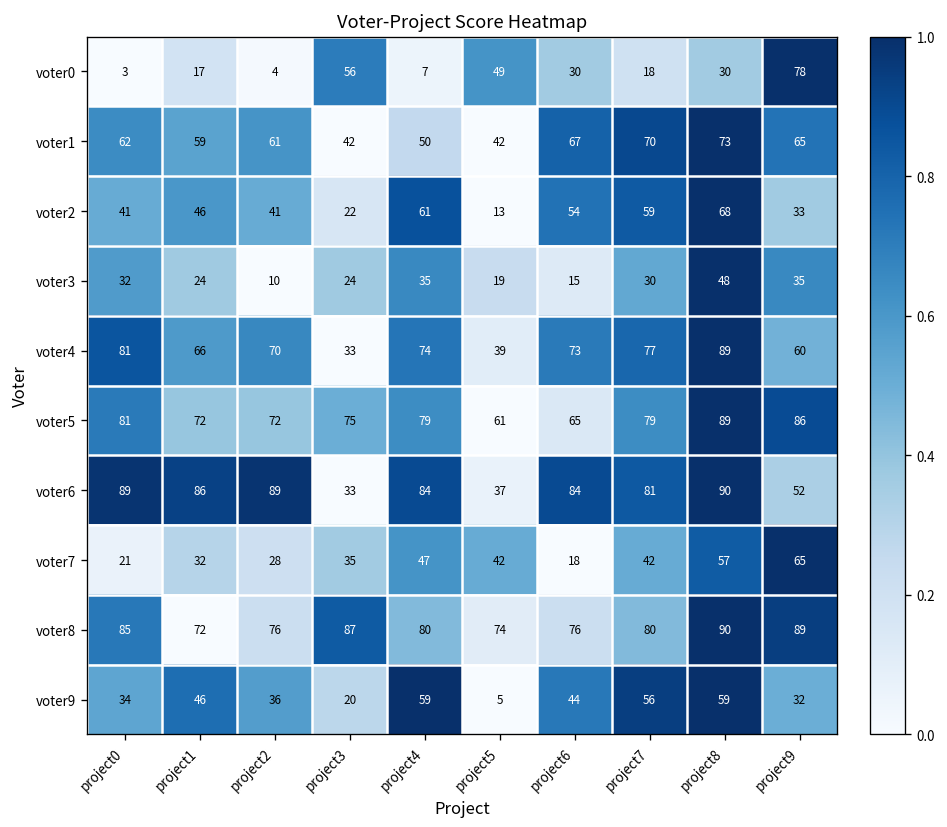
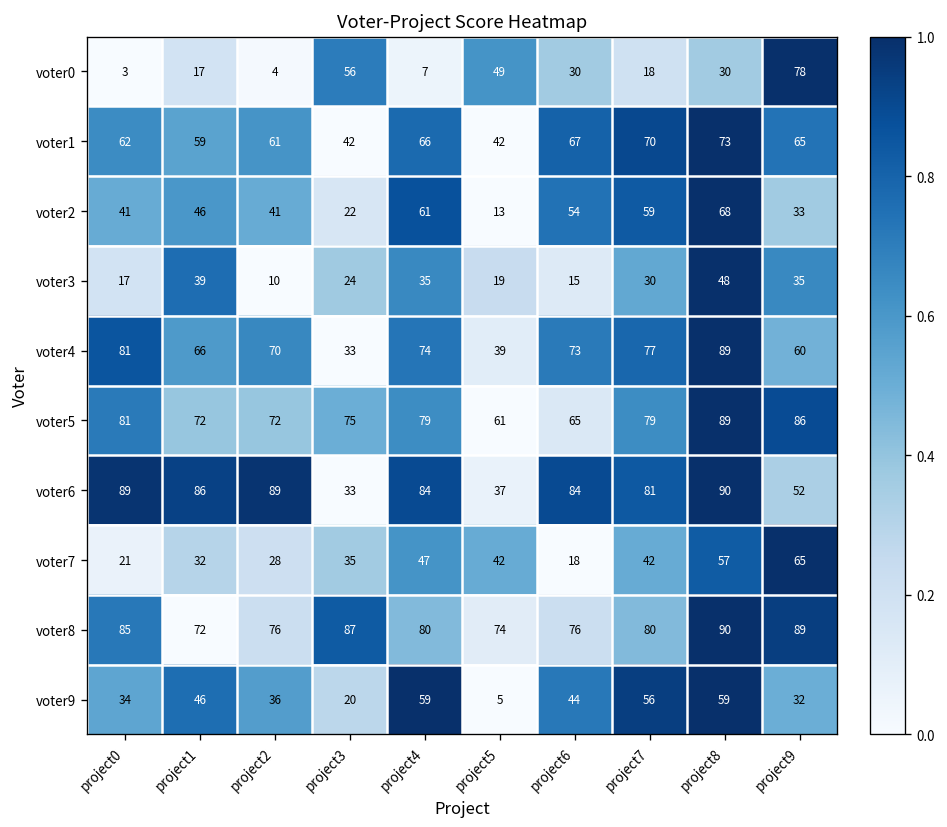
  {
    "voter0": {
      "project0": 3,
      "project1": 17,
      "project2": 4,
      "project3": 56,
      "project4": 7,
      "project5": 49,
      "project6": 30,
      "project7": 18,
      "project8": 30,
      "project9": 78
    },
    "voter1": {
      "project0": 62,
      "project1": 59,
      "project2": 61,
      "project3": 42,
-     "project4": 50,
+     "project4": 66,
      "project5": 42,
      "project6": 67,
      "project7": 70,
      "project8": 73,
      "project9": 65
    },
    "voter2": {
      "project0": 41,
      "project1": 46,
      "project2": 41,
      "project3": 22,
      "project4": 61,
      "project5": 13,
      "project6": 54,
      "project7": 59,
      "project8": 68,
      "project9": 33
    },
    "voter3": {
-     "project0": 32,
-     "project1": 24,
+     "project0": 17,
+     "project1": 39,
      "project2": 10,
      "project3": 24,
      "project4": 35,
      "project5": 19,
      "project6": 15,
      "project7": 30,
      "project8": 48,
      "project9": 35
    },
    "voter4": {
      "project0": 81,
      "project1": 66,
      "project2": 70,
      "project3": 33,
      "project4": 74,
      "project5": 39,
      "project6": 73,
      "project7": 77,
      "project8": 89,
      "project9": 60
    },
    "voter5": {
      "project0": 81,
      "project1": 72,
      "project2": 72,
      "project3": 75,
      "project4": 79,
      "project5": 61,
      "project6": 65,
      "project7": 79,
      "project8": 89,
      "project9": 86
    },
    "voter6": {
      "project0": 89,
      "project1": 86,
      "project2": 89,
      "project3": 33,
      "project4": 84,
      "project5": 37,
      "project6": 84,
      "project7": 81,
      "project8": 90,
      "project9": 52
    },
    "voter7": {
      "project0": 21,
      "project1": 32,
      "project2": 28,
      "project3": 35,
      "project4": 47,
      "project5": 42,
      "project6": 18,
      "project7": 42,
      "project8": 57,
      "project9": 65
    },
    "voter8": {
      "project0": 85,
      "project1": 72,
      "project2": 76,
      "project3": 87,
      "project4": 80,
      "project5": 74,
      "project6": 76,
      "project7": 80,
      "project8": 90,
      "project9": 89
    },
    "voter9": {
      "project0": 34,
      "project1": 46,
      "project2": 36,
      "project3": 20,
      "project4": 59,
      "project5": 5,
      "project6": 44,
      "project7": 56,
      "project8": 59,
      "project9": 32
    }
  }
